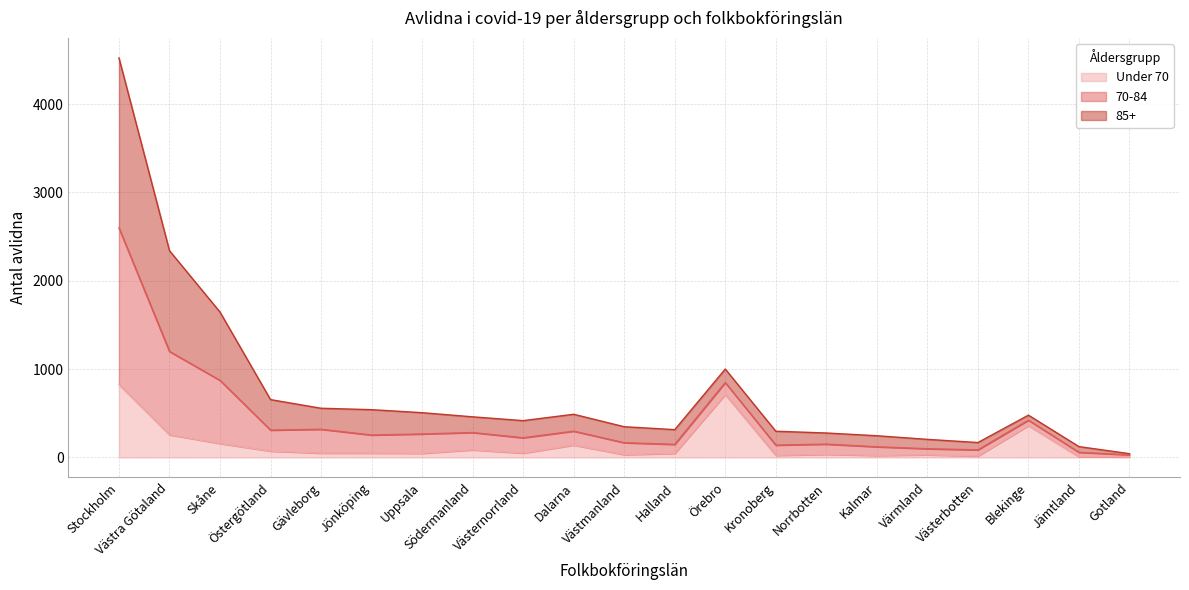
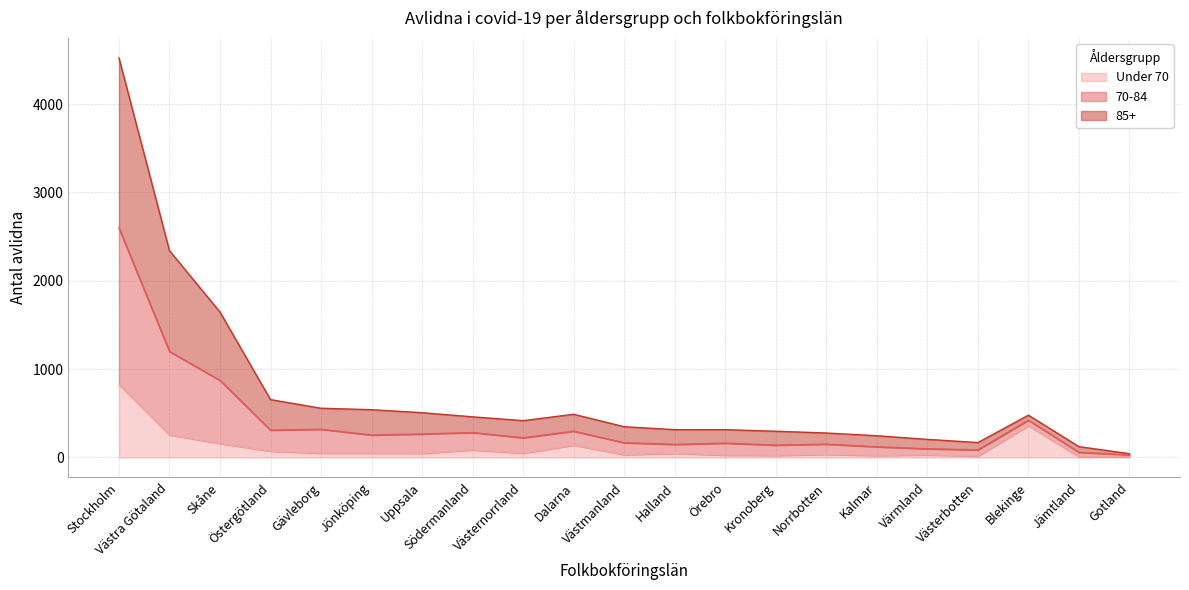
  {
    "Under 70": {
      "Stockholm": 800,
      "Västra Götaland": 300,
      "Skåne": 200,
      "Östergötland": 100,
      "Gävleborg": 0,
      "Jönköping": 0,
      "Uppsala": 0,
      "Södermanland": 100,
      "Västernorrland": 0,
      "Dalarna": 100,
      "Västmanland": 0,
      "Halland": 0,
-     "Örebro": 700,
+     "Örebro": 0,
      "Kronoberg": 0,
      "Norrbotten": 0,
      "Kalmar": 0,
      "Värmland": 0,
      "Västerbotten": 0,
      "Blekinge": 400,
      "Jämtland": 0
    }
  }
